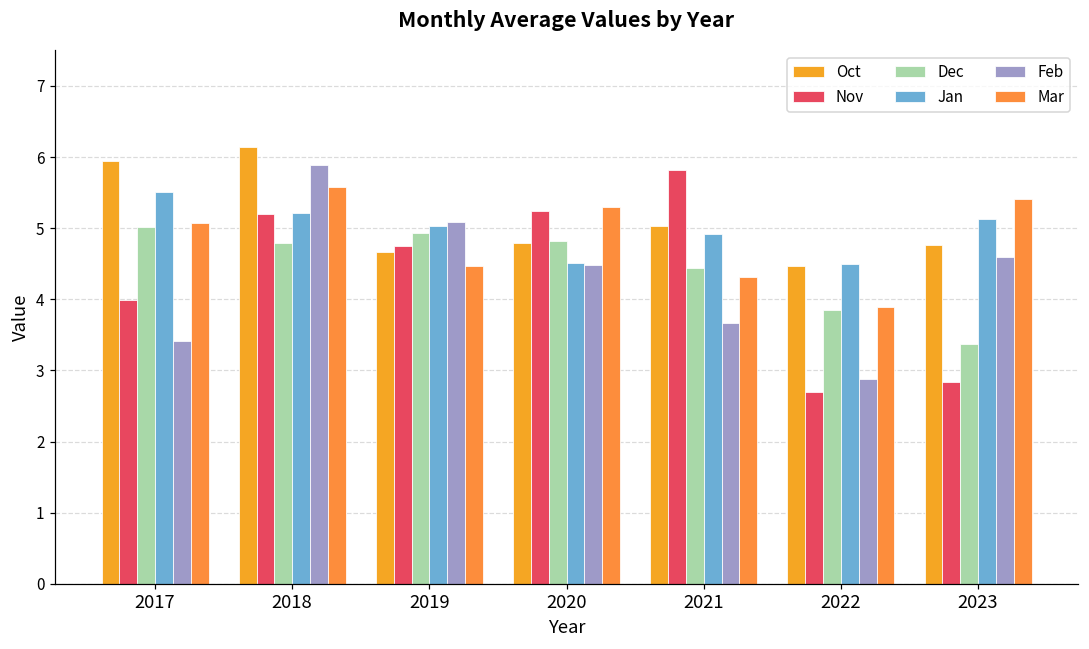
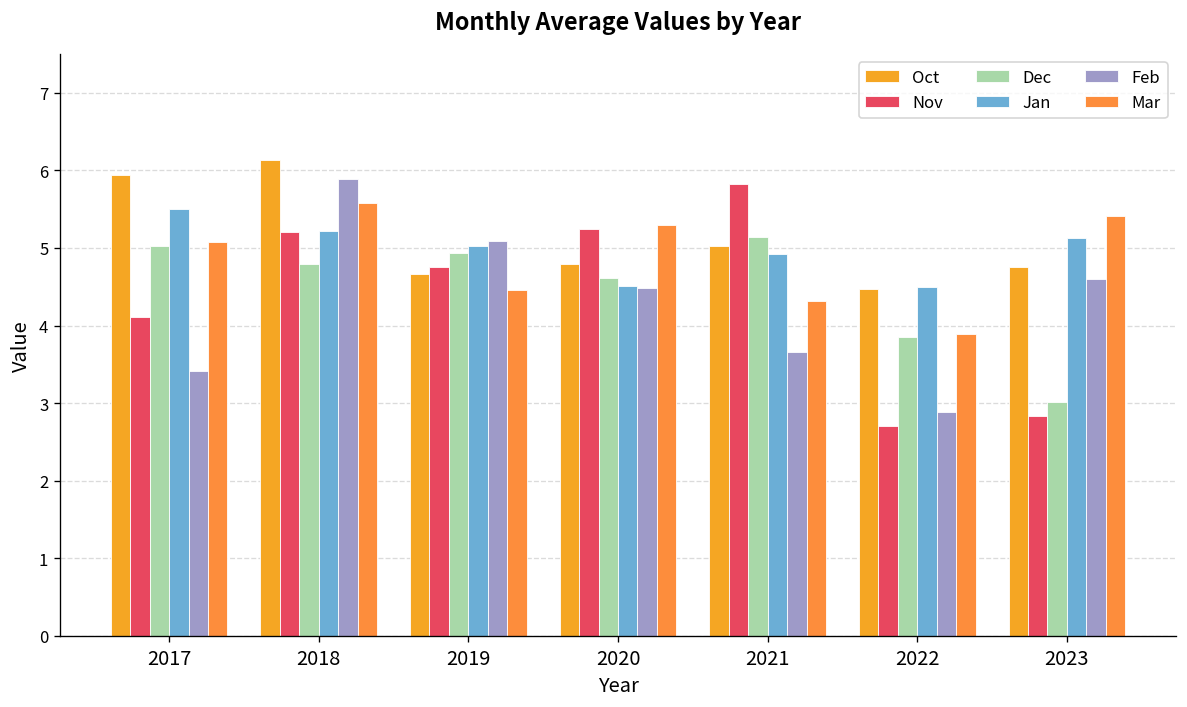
  {
    "Nov": {
-     "2017": 4.0,
+     "2017": 4.1,
      "2018": 5.2,
      "2019": 4.8,
      "2020": 5.2,
      "2021": 5.8,
      "2022": 2.7,
      "2023": 2.8
    },
    "Dec": {
      "2017": 5.0,
      "2018": 4.8,
      "2019": 4.9,
-     "2020": 4.8,
-     "2021": 4.4,
+     "2020": 4.6,
+     "2021": 5.1,
      "2022": 3.9,
-     "2023": 3.4
+     "2023": 3.0
    }
  }
